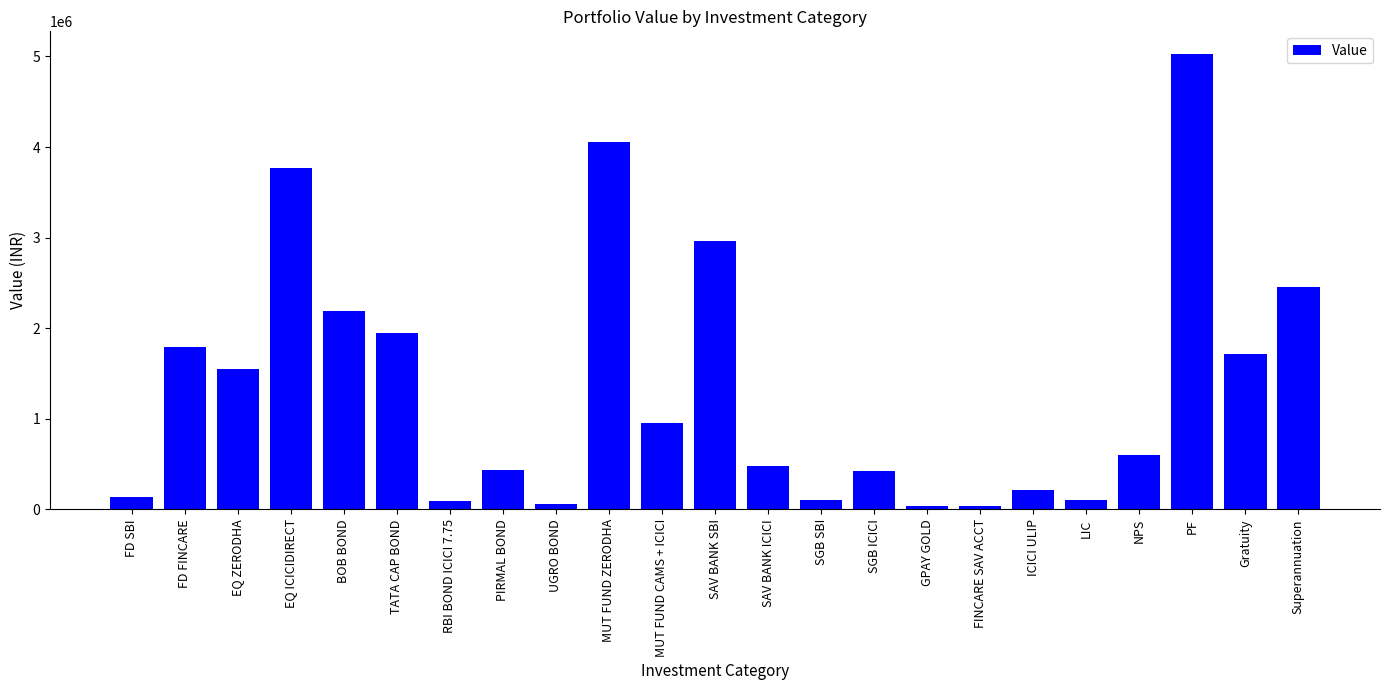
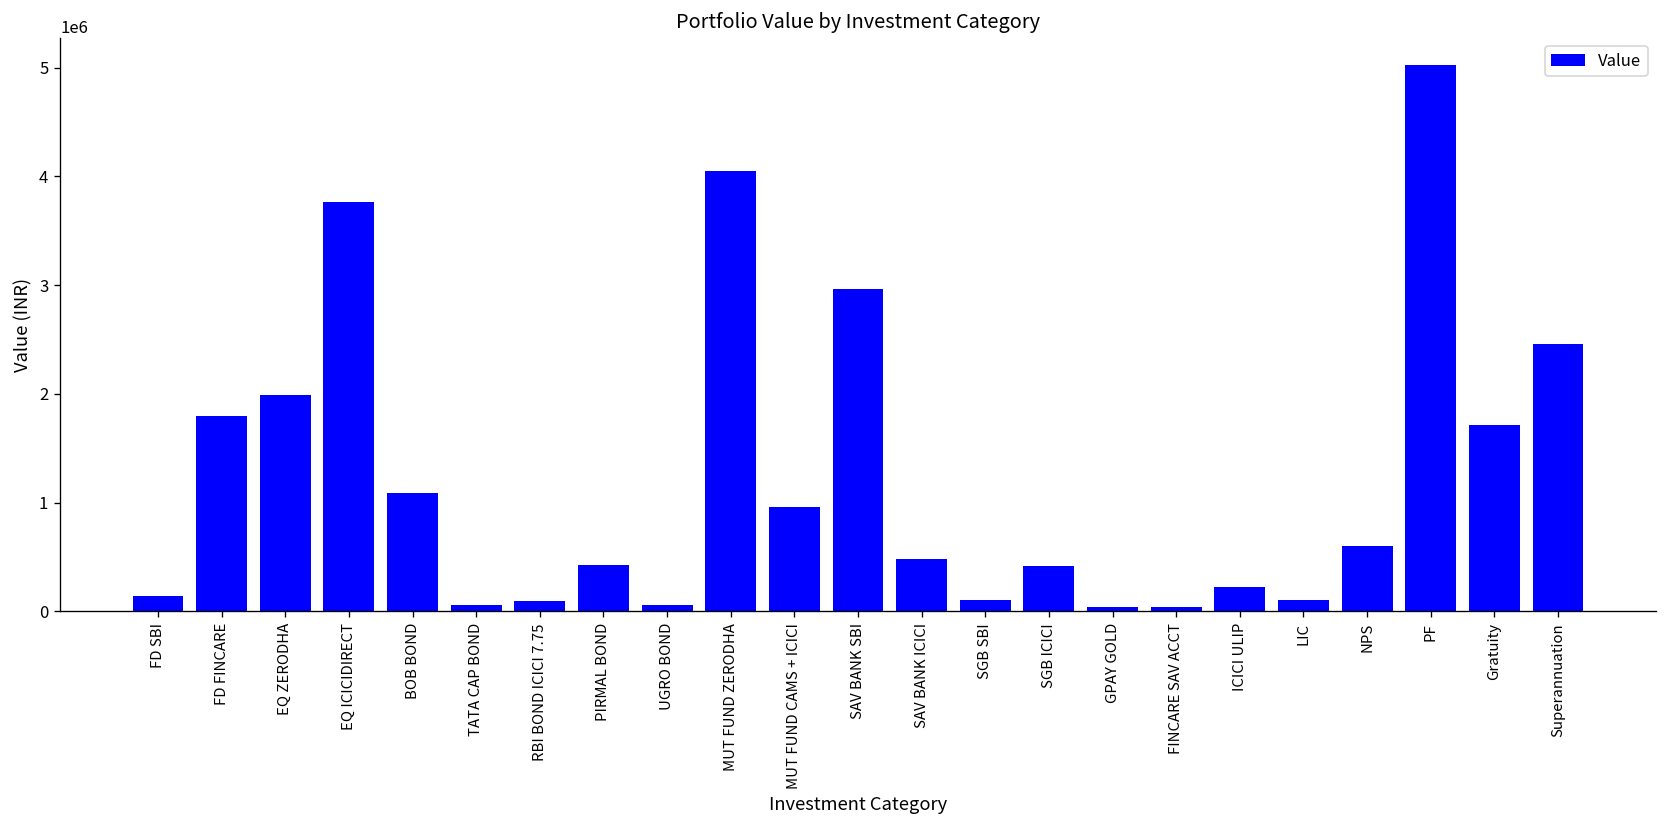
  {
    "FD SBI": 100000,
    "FD FINCARE": 1800000,
-   "EQ ZERODHA": 1600000,
+   "EQ ZERODHA": 2000000,
    "EQ ICICIDIRECT": 3800000,
-   "BOB BOND": 2200000,
-   "TATA CAP BOND": 1900000,
+   "BOB BOND": 1100000,
+   "TATA CAP BOND": 100000,
    "RBI BOND ICICI 7.75": 100000,
    "PIRMAL BOND": 400000,
    "UGRO BOND": 100000,
    "MUT FUND ZERODHA": 4100000,
    "MUT FUND CAMS + ICICI": 1000000,
    "SAV BANK SBI": 3000000,
    "SAV BANK ICICI": 500000,
    "SGB SBI": 100000,
    "SGB ICICI": 400000,
    "GPAY GOLD": 0,
    "FINCARE SAV ACCT": 0,
    "ICICI ULIP": 200000,
    "LIC": 100000,
    "NPS": 600000,
    "PF": 5000000,
    "Gratuity": 1700000,
    "Superannuation": 2500000
  }
